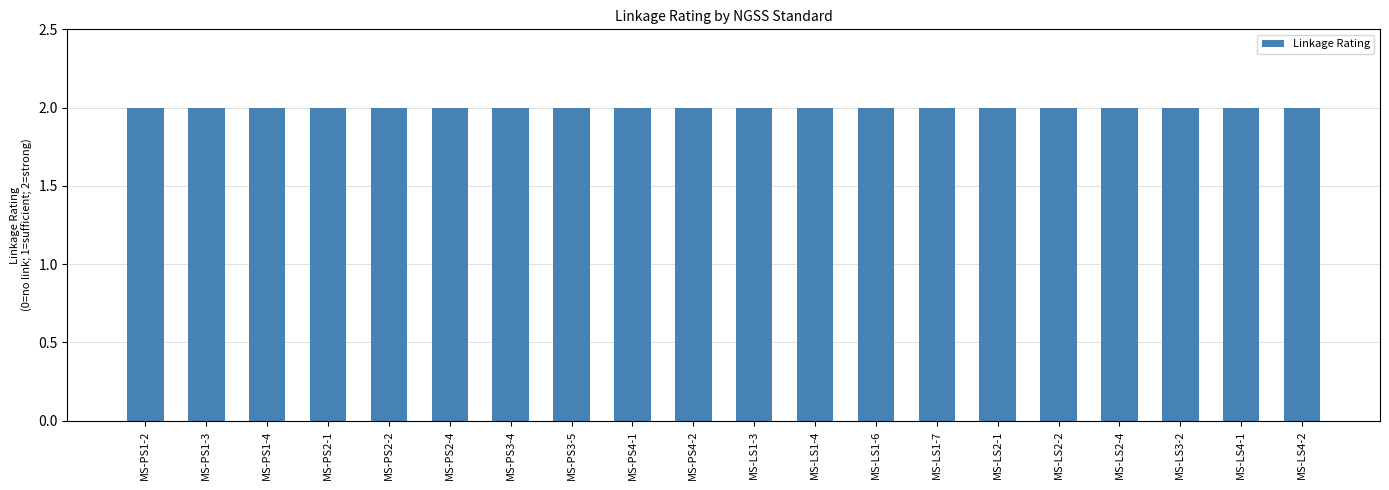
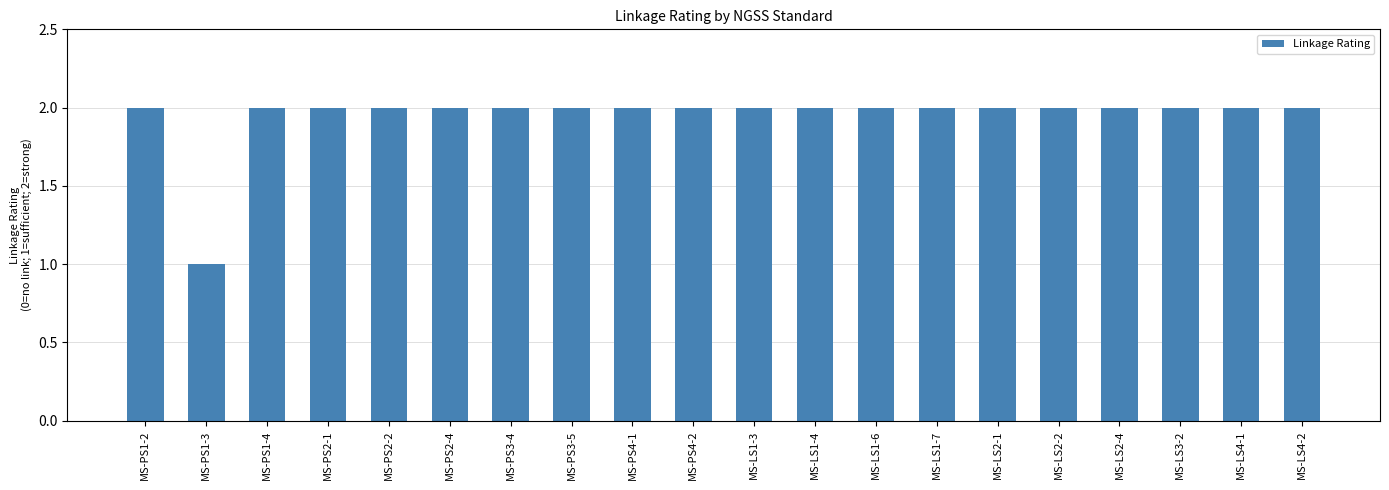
  {
    "MS-PS1-2": 2,
-   "MS-PS1-3": 2,
+   "MS-PS1-3": 1,
    "MS-PS1-4": 2,
    "MS-PS2-1": 2,
    "MS-PS2-2": 2,
    "MS-PS2-4": 2,
    "MS-PS3-4": 2,
    "MS-PS3-5": 2,
    "MS-PS4-1": 2,
    "MS-PS4-2": 2,
    "MS-LS1-3": 2,
    "MS-LS1-4": 2,
    "MS-LS1-6": 2,
    "MS-LS1-7": 2,
    "MS-LS2-1": 2,
    "MS-LS2-2": 2,
    "MS-LS2-4": 2,
    "MS-LS3-2": 2,
    "MS-LS4-1": 2,
    "MS-LS4-2": 2
  }
